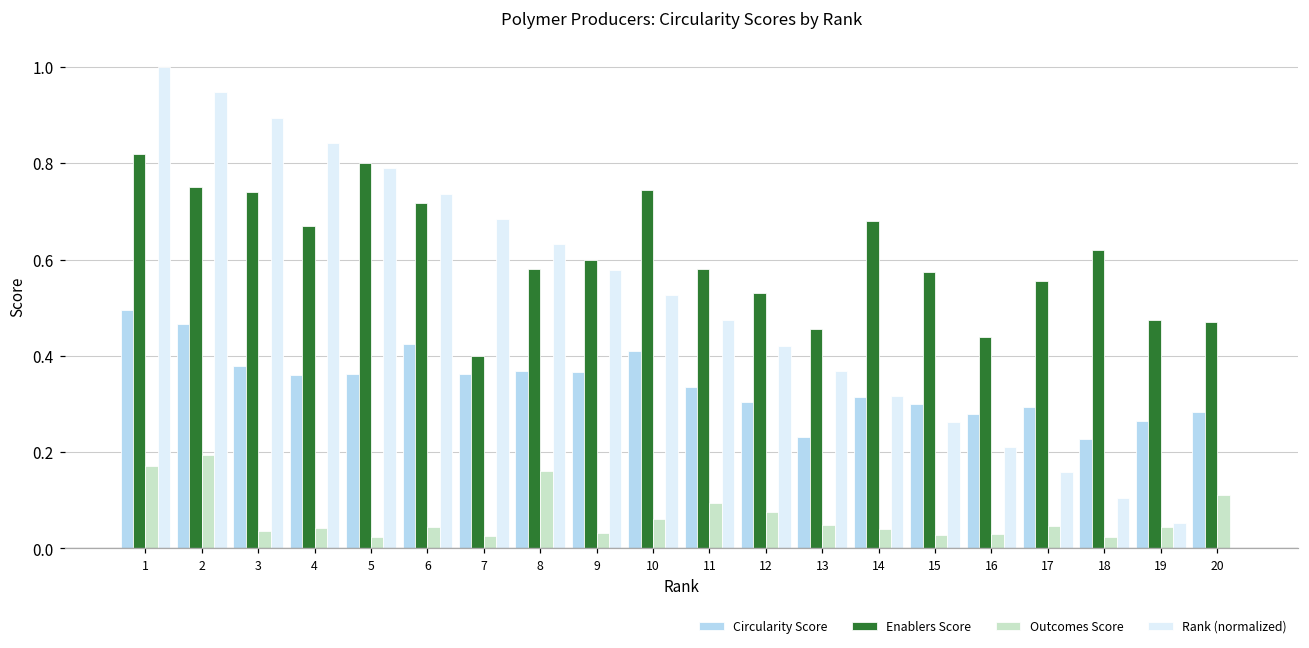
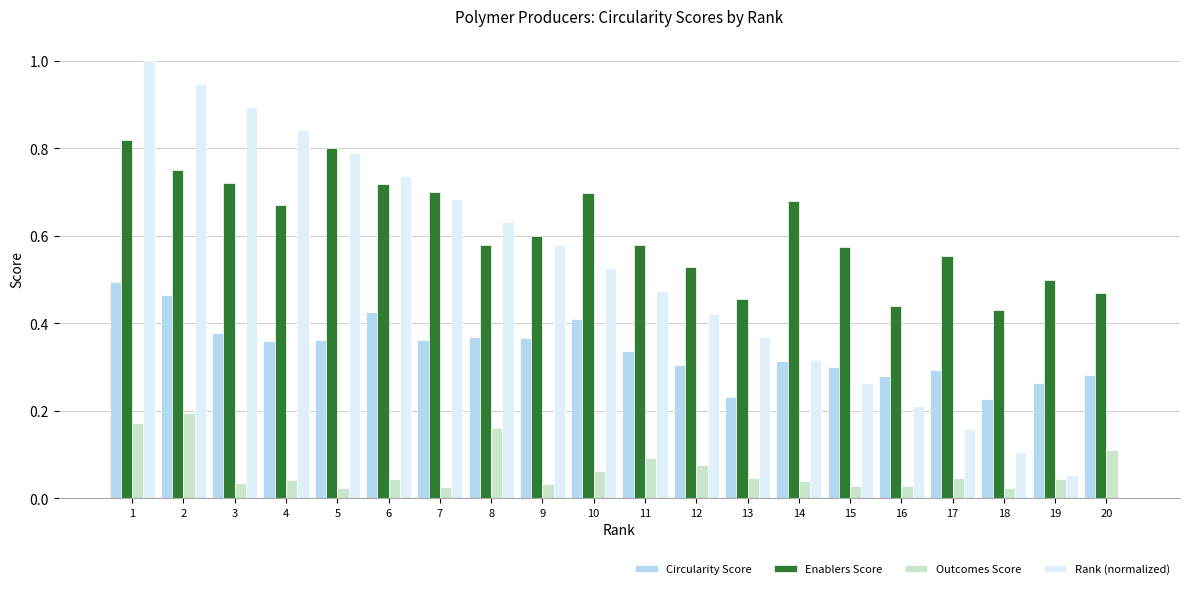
  {
    "Enablers Score": {
      "1": 0.82,
      "2": 0.75,
-     "3": 0.74,
+     "3": 0.72,
      "4": 0.67,
      "5": 0.80,
      "6": 0.72,
-     "7": 0.4,
+     "7": 0.7,
      "8": 0.58,
      "9": 0.60,
-     "10": 0.75,
+     "10": 0.70,
      "11": 0.58,
      "12": 0.53,
      "13": 0.46,
      "14": 0.68,
      "15": 0.58,
      "16": 0.44,
      "17": 0.56,
-     "18": 0.62,
-     "19": 0.48,
+     "18": 0.43,
+     "19": 0.50,
      "20": 0.47
    }
  }
